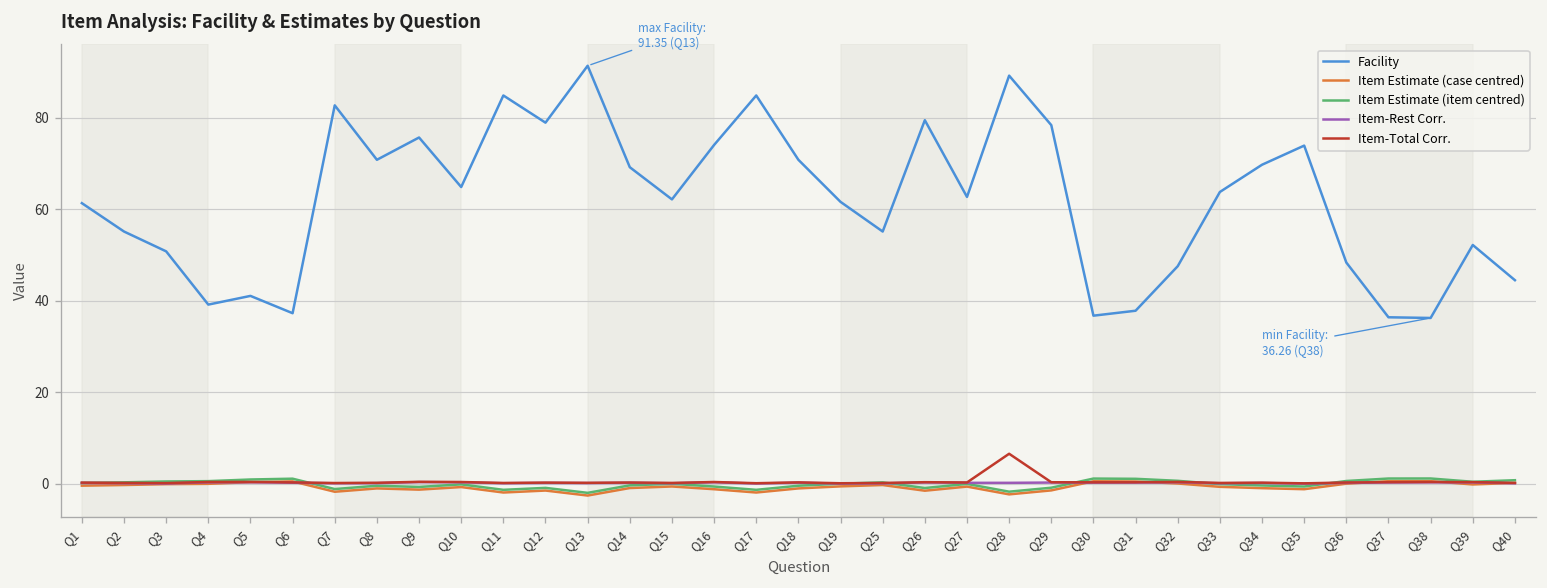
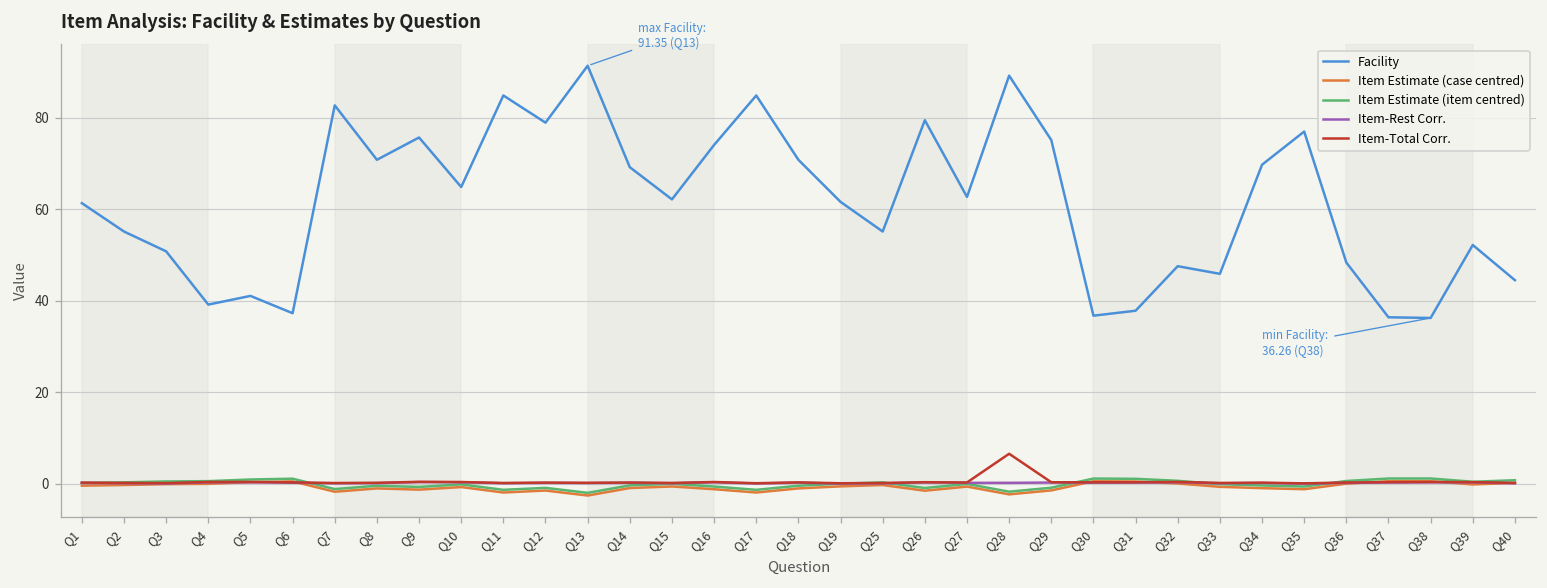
  {
    "Facility": {
      "Q1": 61,
      "Q2": 55,
      "Q3": 51,
      "Q4": 39,
      "Q5": 41,
      "Q6": 37,
      "Q7": 83,
      "Q8": 71,
      "Q9": 76,
      "Q10": 65,
      "Q11": 85,
      "Q12": 79,
      "Q14": 69,
      "Q15": 62,
      "Q16": 74,
      "Q17": 85,
      "Q18": 71,
      "Q19": 62,
      "Q25": 55,
      "Q26": 79,
      "Q27": 63,
      "Q28": 89,
-     "Q29": 78,
+     "Q29": 75,
      "Q30": 37,
      "Q31": 38,
      "Q32": 48,
-     "Q33": 64,
+     "Q33": 46,
      "Q34": 70,
-     "Q35": 74,
+     "Q35": 77,
      "Q36": 48,
      "Q38": 36,
      "Q39": 52,
      "Q40": 45
    },
    "Item-Rest Corr.": {
      "Q28": 0
    },
    "Item-Total Corr.": {
      "Q28": 7
    }
  }
